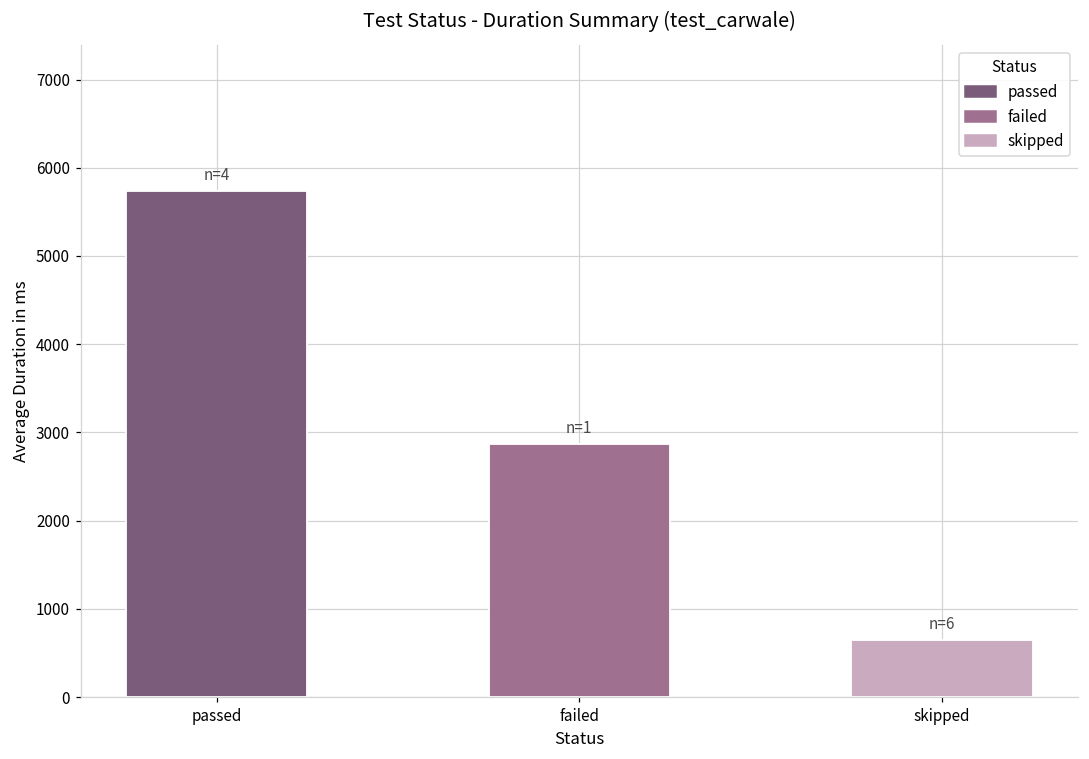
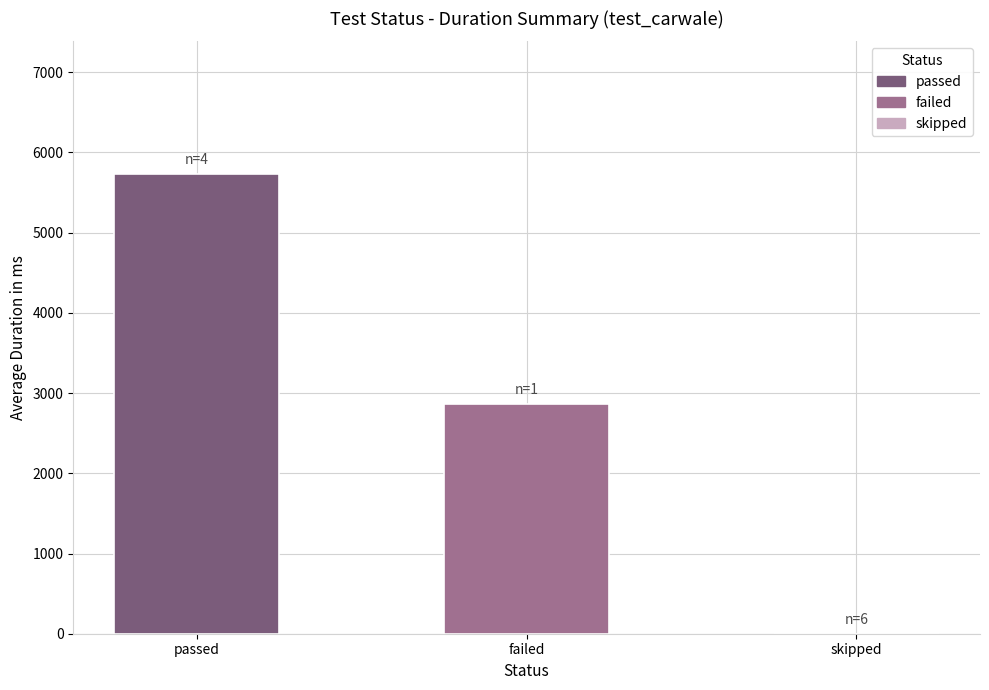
  {
-   "skipped": 600
+   "skipped": 0
  }
